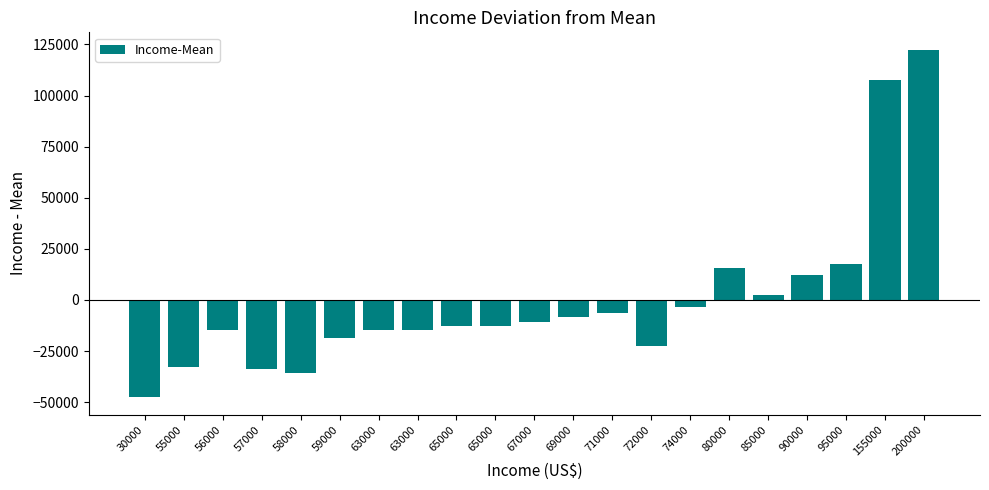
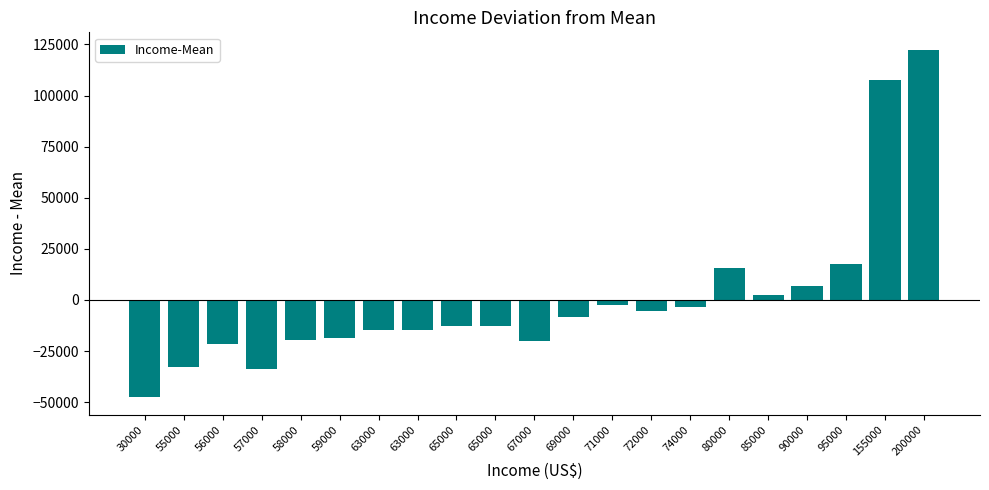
  {
    "30000": -48000,
    "55000": -33000,
-   "56000": -14000,
+   "56000": -22000,
    "57000": -34000,
-   "58000": -36000,
+   "58000": -20000,
    "59000": -19000,
-   "67000": -11000,
+   "67000": -20000,
    "69000": -9000,
-   "71000": -7000,
-   "72000": -22000,
+   "71000": -2000,
+   "72000": -6000,
    "74000": -4000,
    "80000": 16000,
    "85000": 3000,
-   "90000": 12000,
+   "90000": 7000,
    "95000": 17000,
    "155000": 108000,
    "200000": 122000
  }
